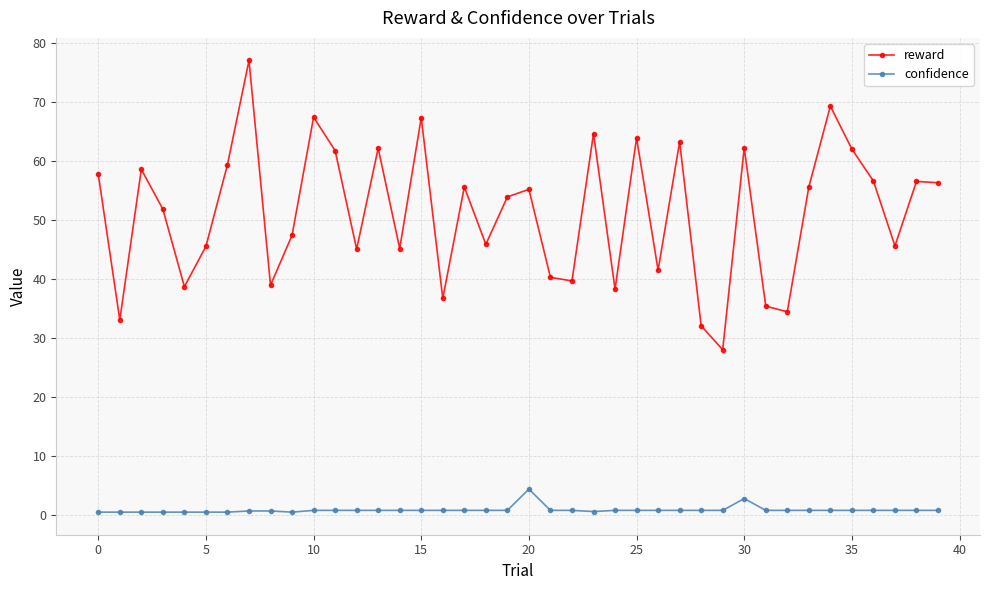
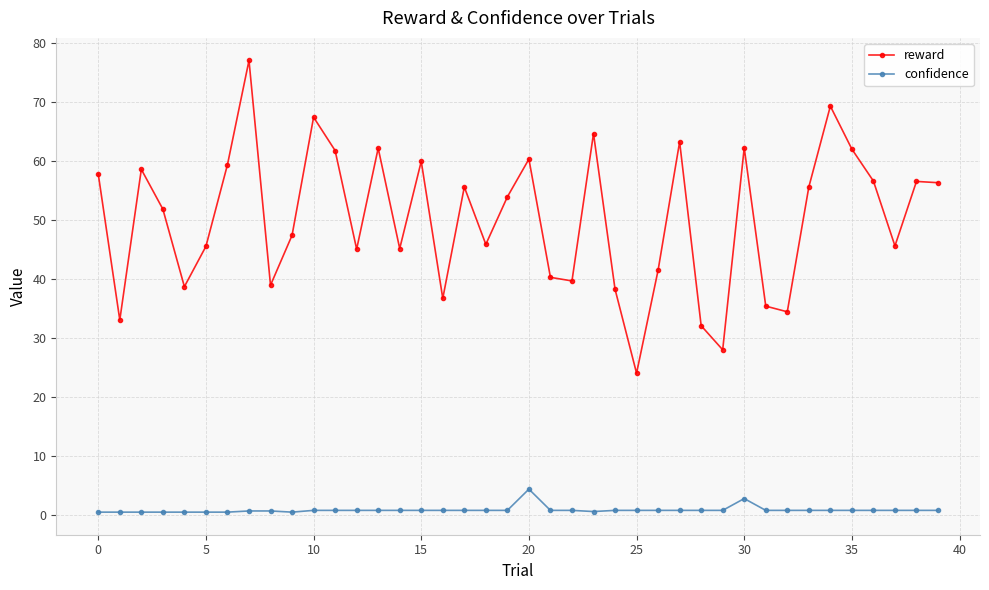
  {
    "reward": {
      "0": 58,
      "5": 46,
      "10": 67,
-     "15": 67,
-     "20": 55,
-     "25": 64,
+     "15": 60,
+     "20": 60,
+     "25": 24,
      "30": 62,
      "35": 62
    },
    "confidence": {
      "0": 1,
      "5": 1,
      "10": 1,
      "15": 1,
      "20": 4,
      "25": 1,
      "30": 3,
      "35": 1
    }
  }
